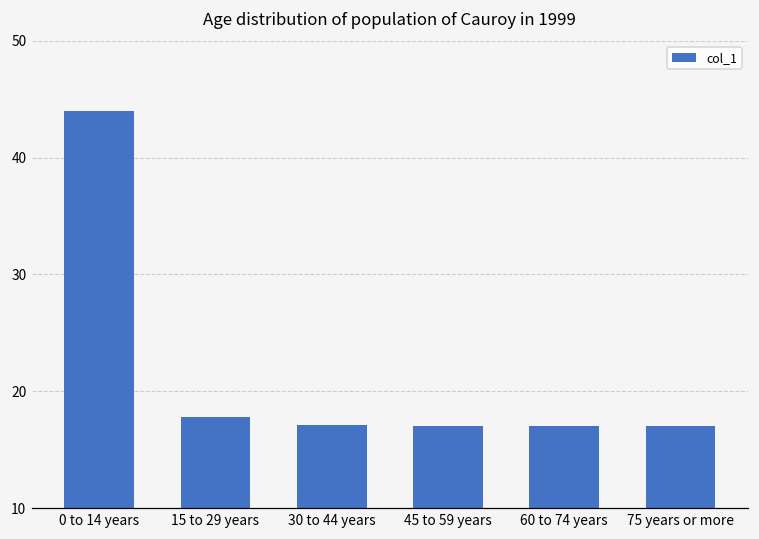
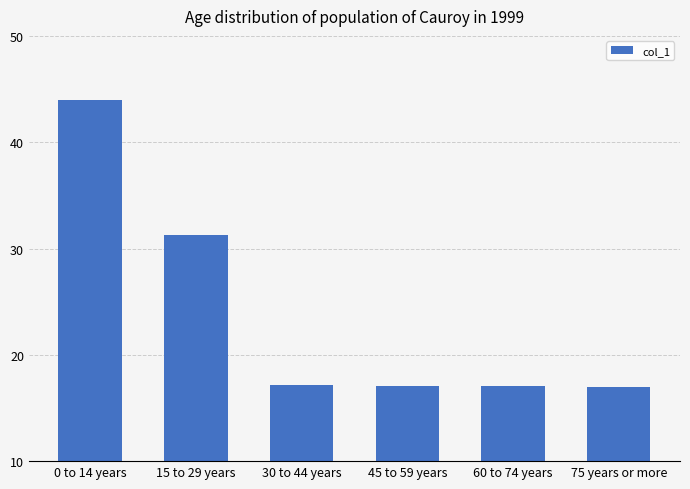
  {
    "0 to 14 years": 44.0,
-   "15 to 29 years": 17.8,
+   "15 to 29 years": 31.3,
    "30 to 44 years": 17.2,
    "45 to 59 years": 17.1,
    "60 to 74 years": 17.0,
    "75 years or more": 17.0
  }
